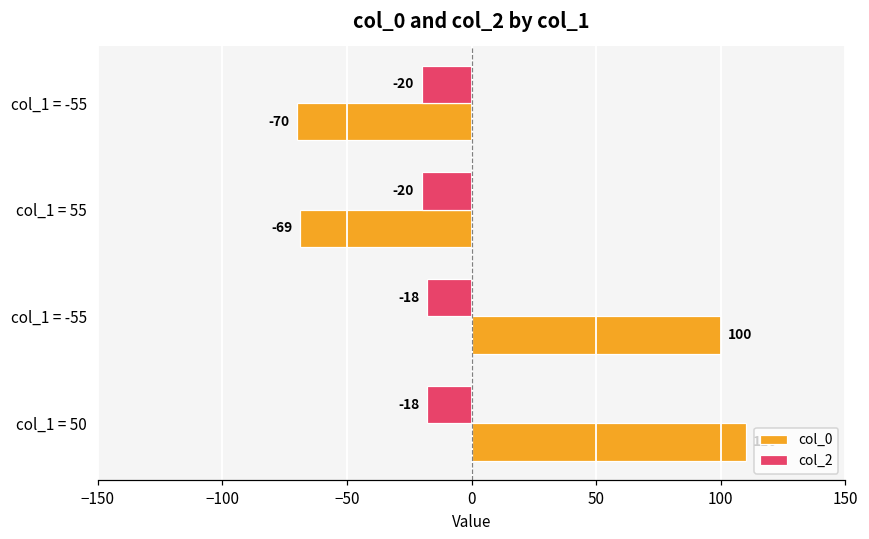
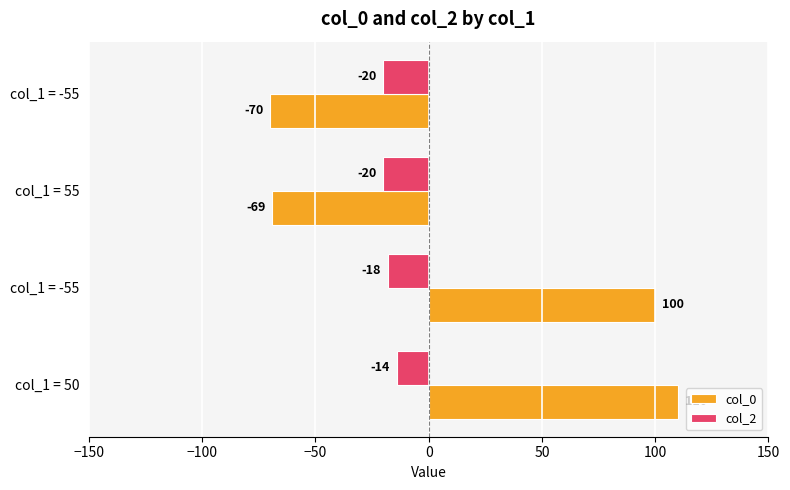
  {
    "col_0": {
      "col_1 = 55": -69
    },
    "col_2": {
      "col_1 = 55": -20,
-     "col_1 = 50": -18
+     "col_1 = 50": -14
    }
  }
